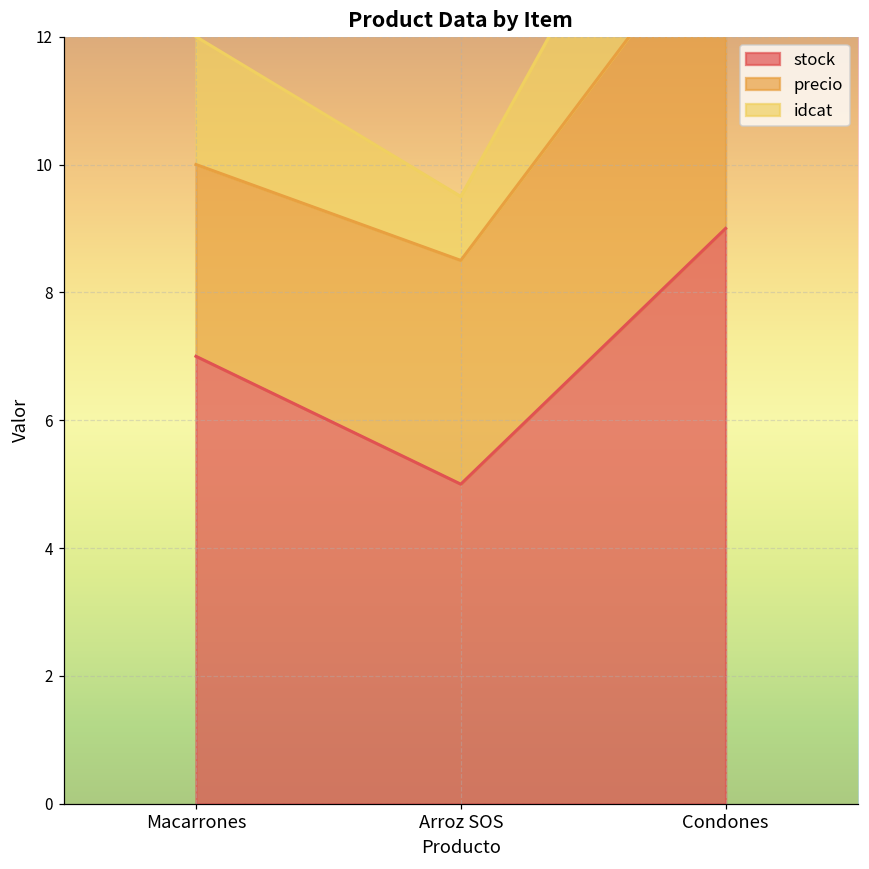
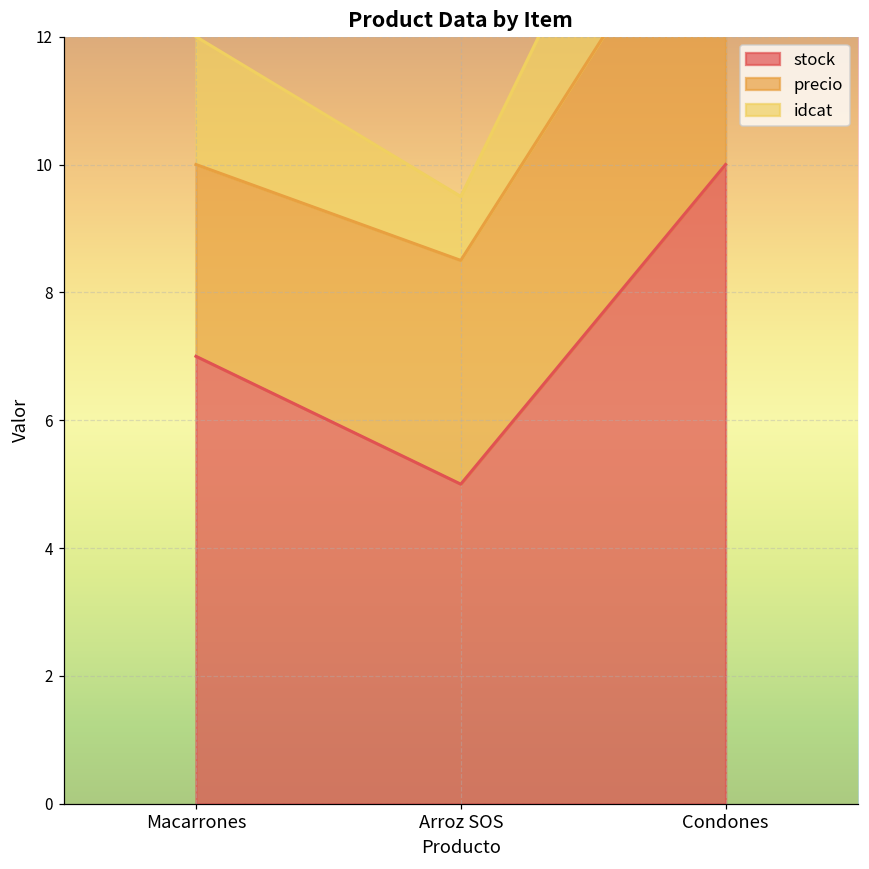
  {
    "stock": {
      "Macarrones": 7,
      "Arroz SOS": 5,
-     "Condones": 9
+     "Condones": 10
    }
  }
